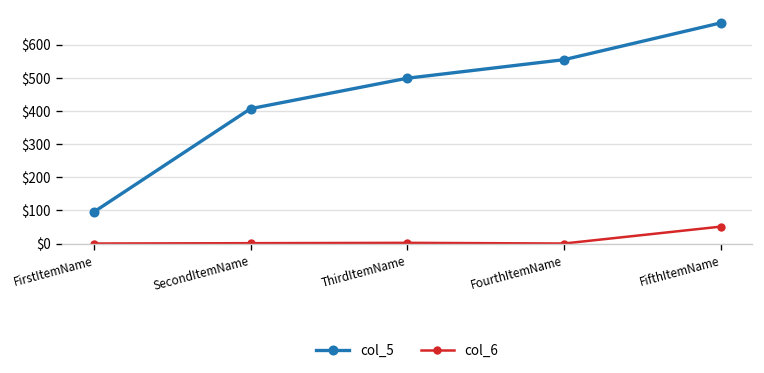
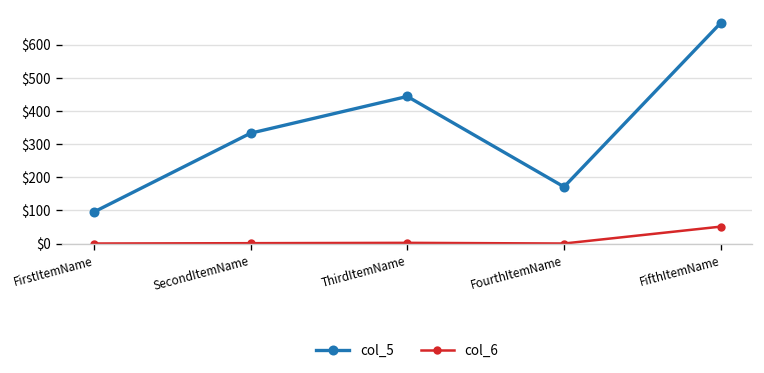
  {
    "col_5": {
      "FirstItemName": "$100",
-     "SecondItemName": "$410",
-     "ThirdItemName": "$500",
-     "FourthItemName": "$560",
+     "SecondItemName": "$330",
+     "ThirdItemName": "$440",
+     "FourthItemName": "$170",
      "FifthItemName": "$670"
    },
    "col_6": {
      "FirstItemName": "$0",
      "SecondItemName": "$0",
      "ThirdItemName": "$0",
      "FourthItemName": "$0",
      "FifthItemName": "$50"
    }
  }
